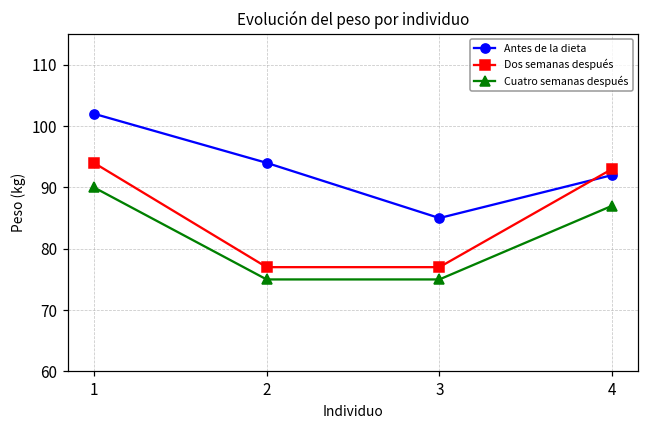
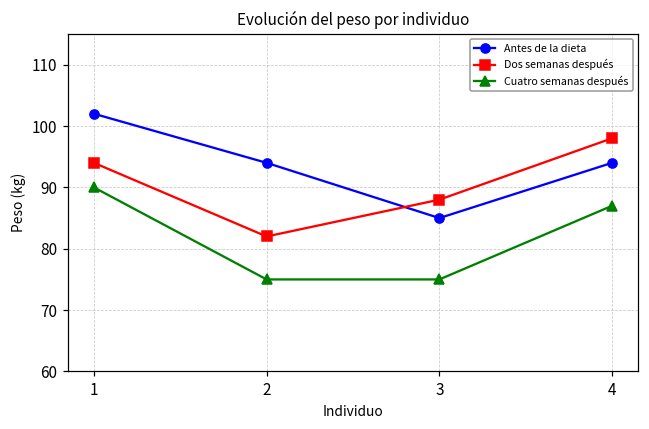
  {
    "Antes de la dieta": {
      "1": 102,
      "2": 94,
      "3": 85,
-     "4": 92
+     "4": 94
    },
    "Dos semanas después": {
      "1": 94,
-     "2": 77,
-     "3": 77,
-     "4": 93
+     "2": 82,
+     "3": 88,
+     "4": 98
    },
    "Cuatro semanas después": {
      "1": 90,
      "2": 75,
      "3": 75,
      "4": 87
    }
  }
